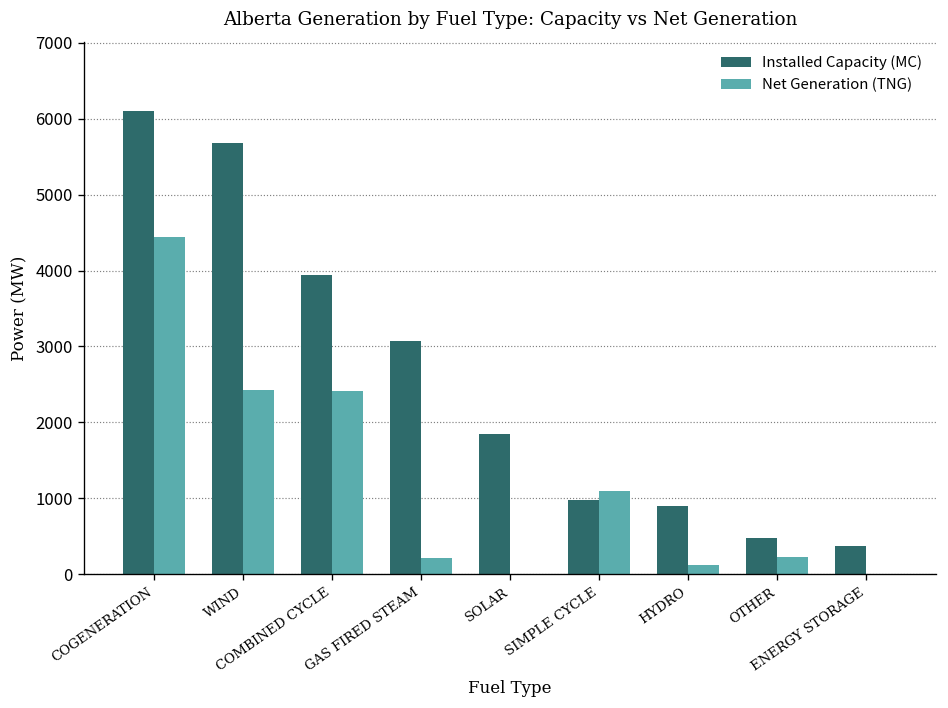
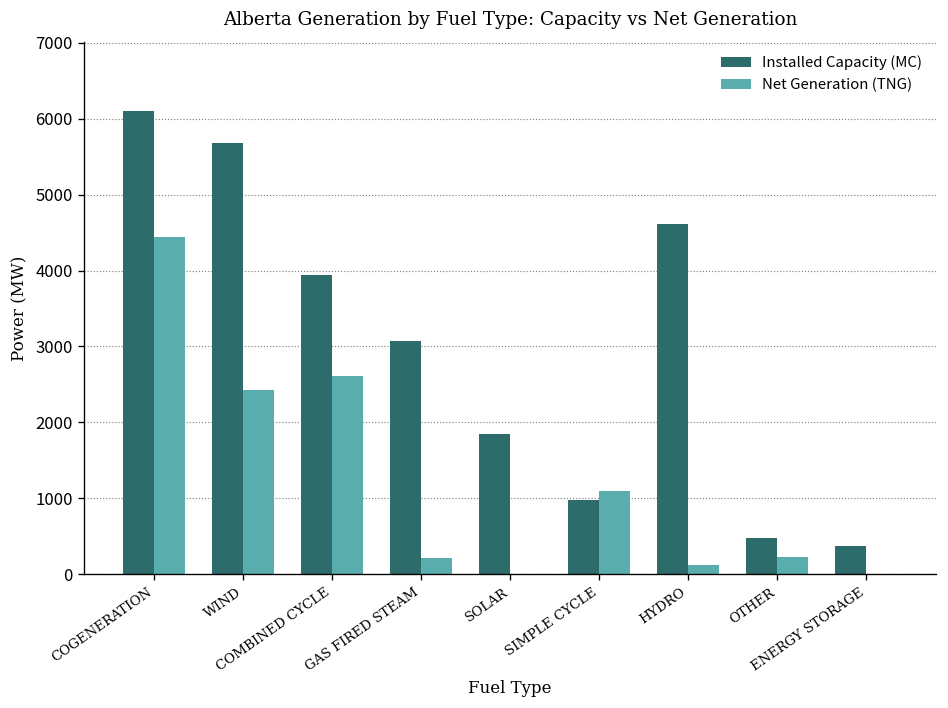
  {
    "Installed Capacity (MC)": {
      "COGENERATION": 6100,
      "WIND": 5700,
      "COMBINED CYCLE": 3900,
      "GAS FIRED STEAM": 3100,
      "SOLAR": 1900,
      "SIMPLE CYCLE": 1000,
-     "HYDRO": 900,
+     "HYDRO": 4600,
      "OTHER": 500,
      "ENERGY STORAGE": 400
    },
    "Net Generation (TNG)": {
      "COGENERATION": 4400,
      "WIND": 2400,
-     "COMBINED CYCLE": 2400,
+     "COMBINED CYCLE": 2600,
      "GAS FIRED STEAM": 200,
      "SOLAR": 0,
      "SIMPLE CYCLE": 1100,
      "HYDRO": 100,
      "OTHER": 200,
      "ENERGY STORAGE": 0
    }
  }
